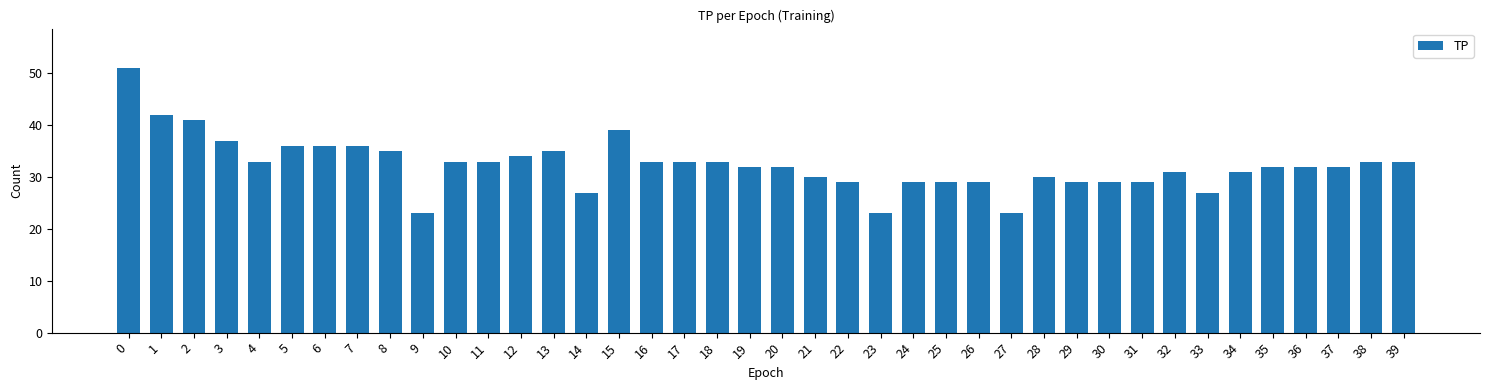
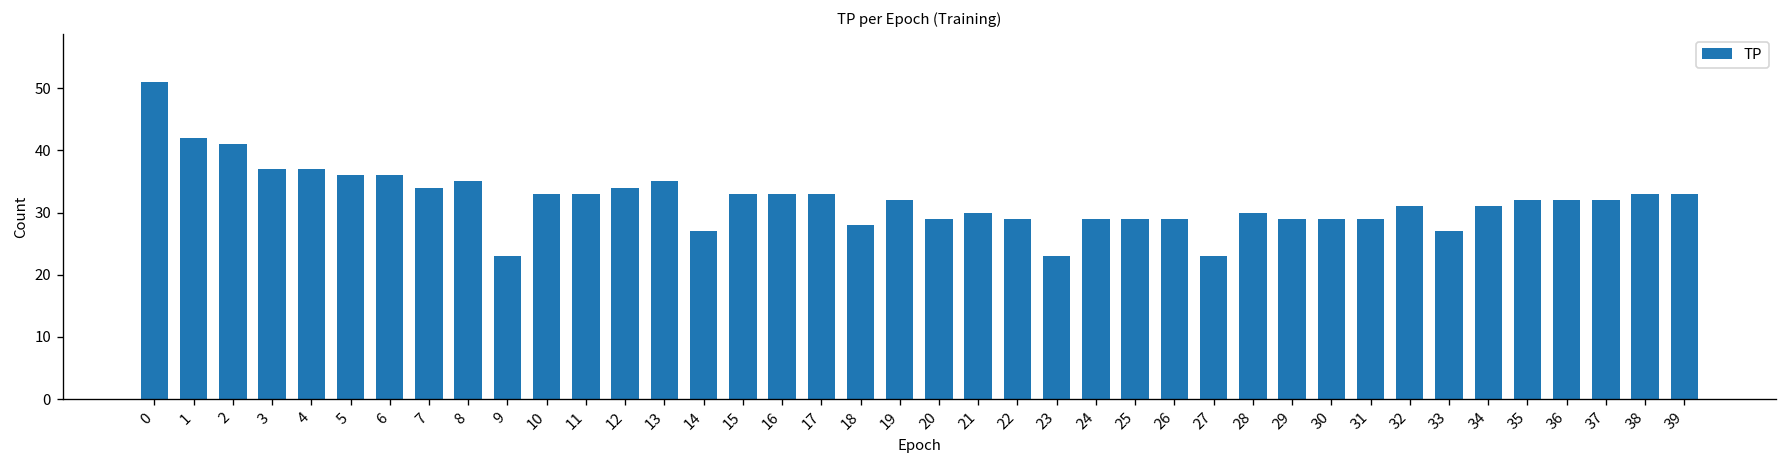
  {
    "0": 51,
    "1": 42,
    "2": 41,
    "3": 37,
-   "4": 33,
+   "4": 37,
    "5": 36,
    "6": 36,
-   "7": 36,
+   "7": 34,
    "8": 35,
    "9": 23,
    "10": 33,
    "11": 33,
    "12": 34,
    "13": 35,
    "14": 27,
-   "15": 39,
+   "15": 33,
    "16": 33,
    "17": 33,
-   "18": 33,
+   "18": 28,
    "19": 32,
-   "20": 32,
+   "20": 29,
    "21": 30,
    "22": 29,
    "23": 23,
    "24": 29,
    "25": 29,
    "26": 29,
    "27": 23,
    "28": 30,
    "29": 29,
    "30": 29,
    "31": 29,
    "32": 31,
    "33": 27,
    "34": 31,
    "35": 32,
    "36": 32,
    "37": 32,
    "38": 33,
    "39": 33
  }
